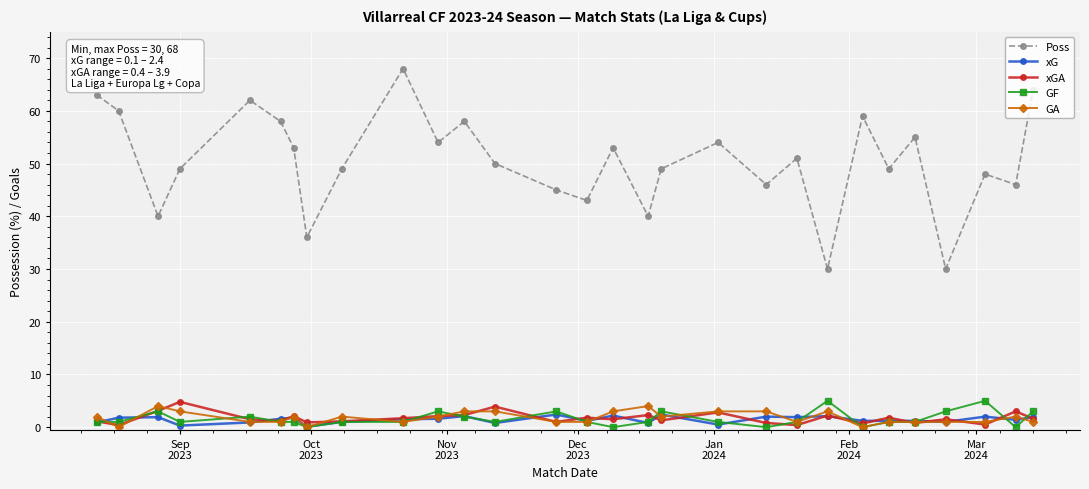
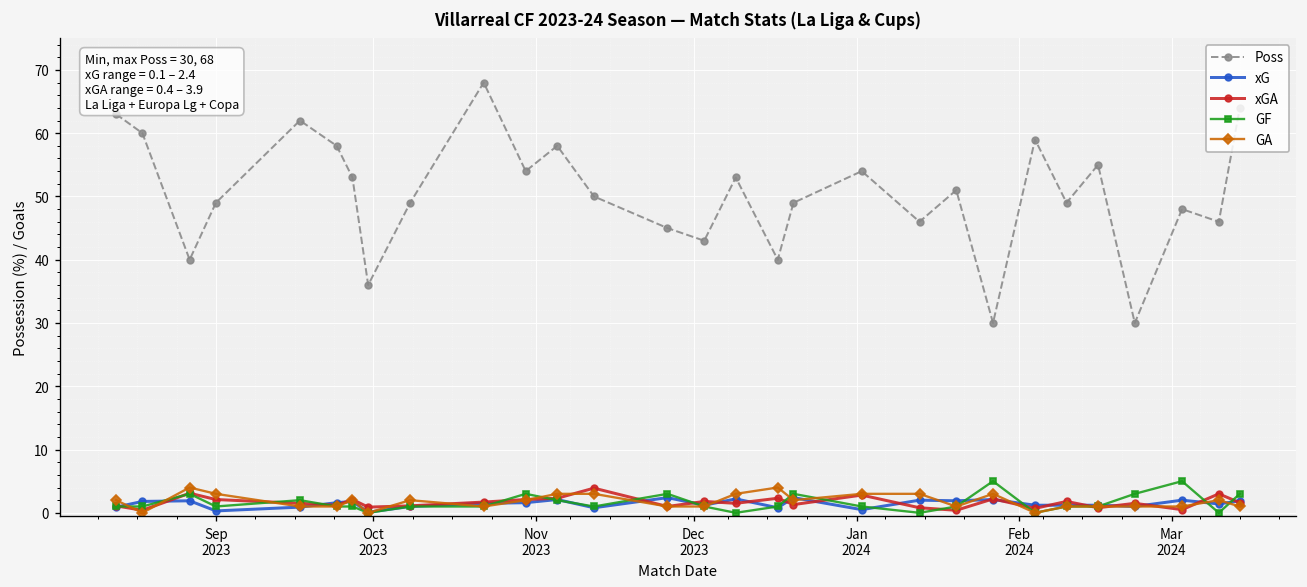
  {
    "Poss": {
      "Sep 2023": 49
    },
    "xG": {
      "Sep 2023": 0
    },
    "xGA": {
-     "Sep 2023": 5
+     "Sep 2023": 2
    },
    "GF": {
      "Sep 2023": 1
    },
    "GA": {
      "Sep 2023": 3
    }
  }
